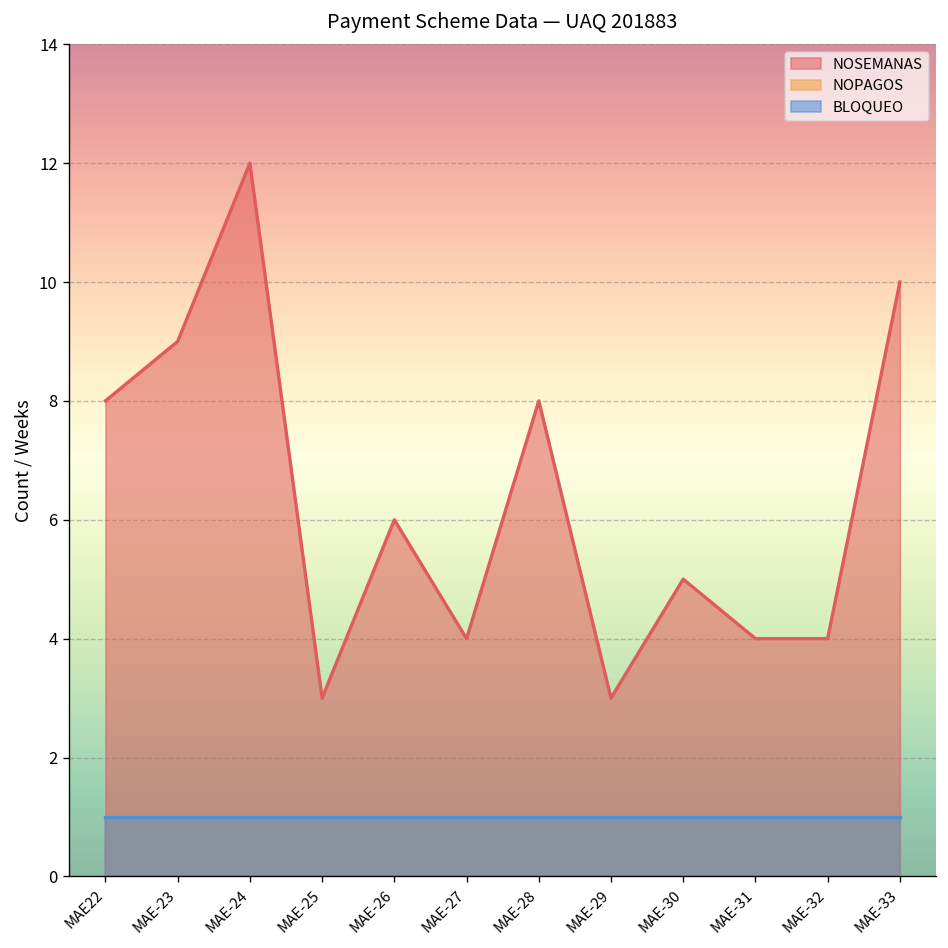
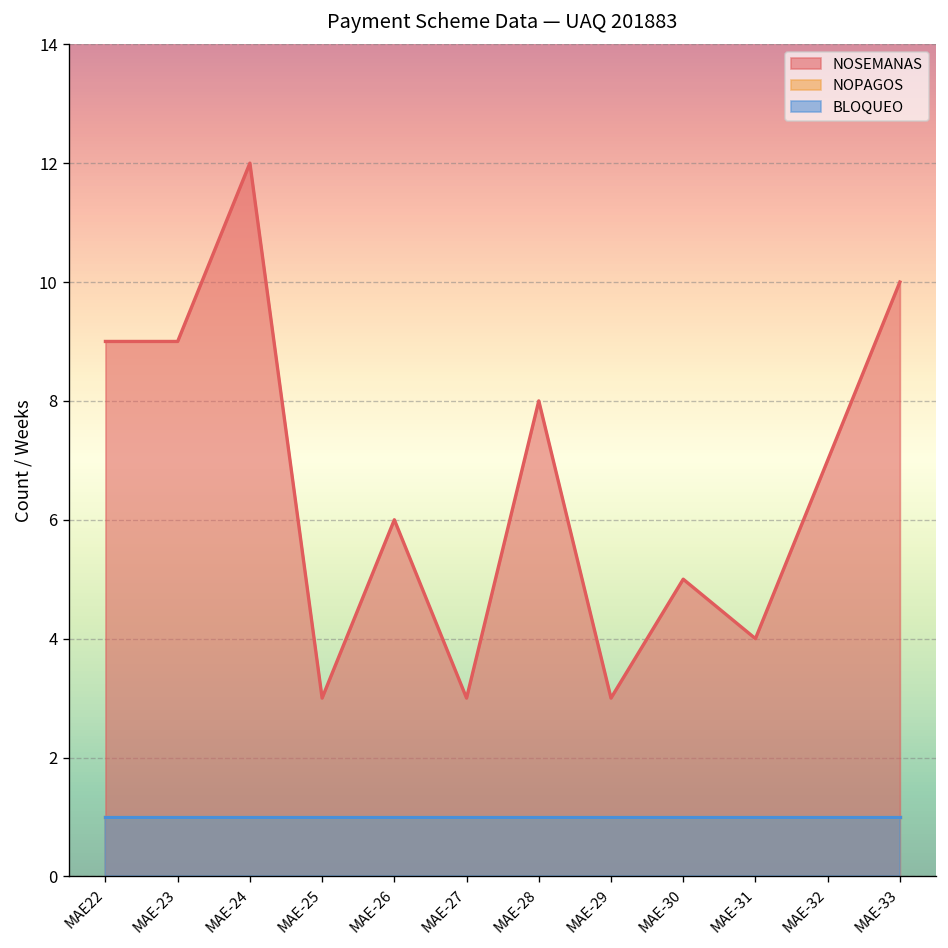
  {
    "NOSEMANAS": {
-     "MAE22": 8,
+     "MAE22": 9,
      "MAE-23": 9,
      "MAE-24": 12,
      "MAE-25": 3,
      "MAE-26": 6,
-     "MAE-27": 4,
+     "MAE-27": 3,
      "MAE-28": 8,
      "MAE-29": 3,
      "MAE-30": 5,
      "MAE-31": 4,
-     "MAE-32": 4,
+     "MAE-32": 7,
      "MAE-33": 10
    },
    "BLOQUEO": {
      "MAE22": 1,
      "MAE-23": 1,
      "MAE-24": 1,
      "MAE-25": 1,
      "MAE-26": 1,
      "MAE-27": 1,
      "MAE-28": 1,
      "MAE-29": 1,
      "MAE-30": 1,
      "MAE-31": 1,
      "MAE-32": 1,
      "MAE-33": 1
    }
  }
